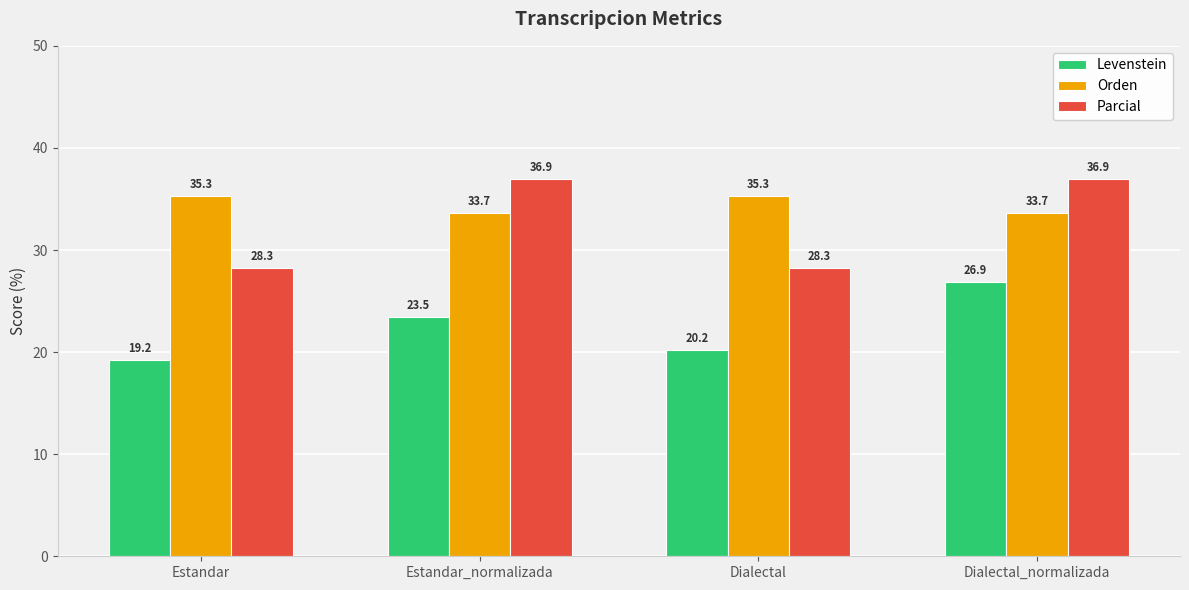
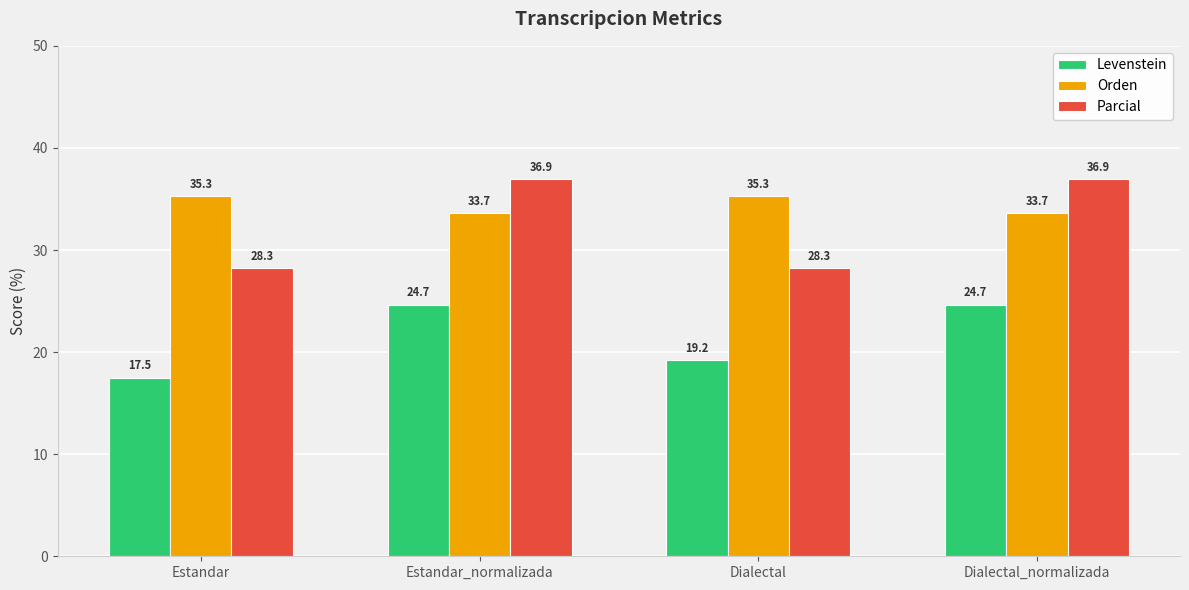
  {
    "Levenstein": {
-     "Estandar": 19.2,
-     "Estandar_normalizada": 23.5,
-     "Dialectal": 20.2,
-     "Dialectal_normalizada": 26.9
+     "Estandar": 17.5,
+     "Estandar_normalizada": 24.7,
+     "Dialectal": 19.2,
+     "Dialectal_normalizada": 24.7
    },
    "Orden": {
      "Estandar": 35.3,
      "Estandar_normalizada": 33.7,
      "Dialectal": 35.3,
      "Dialectal_normalizada": 33.7
    },
    "Parcial": {
      "Estandar": 28.3,
      "Estandar_normalizada": 36.9,
      "Dialectal": 28.3,
      "Dialectal_normalizada": 36.9
    }
  }
